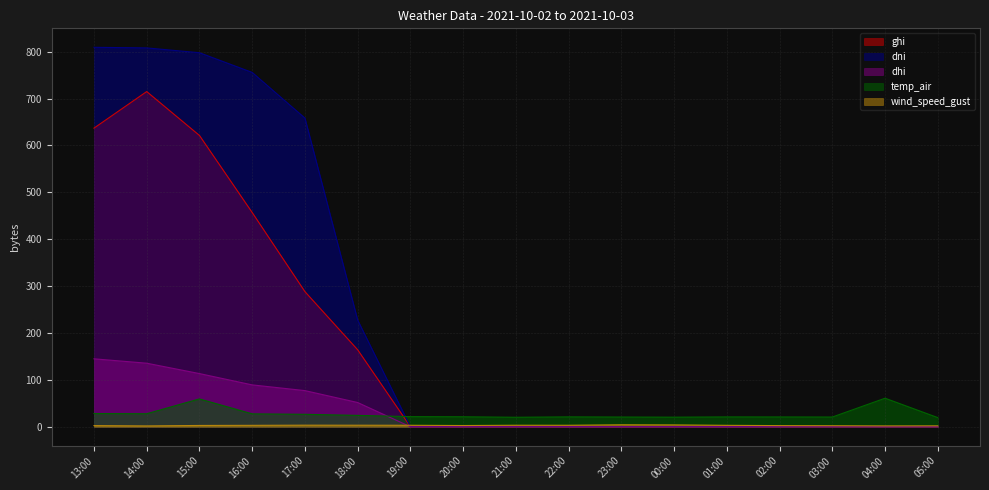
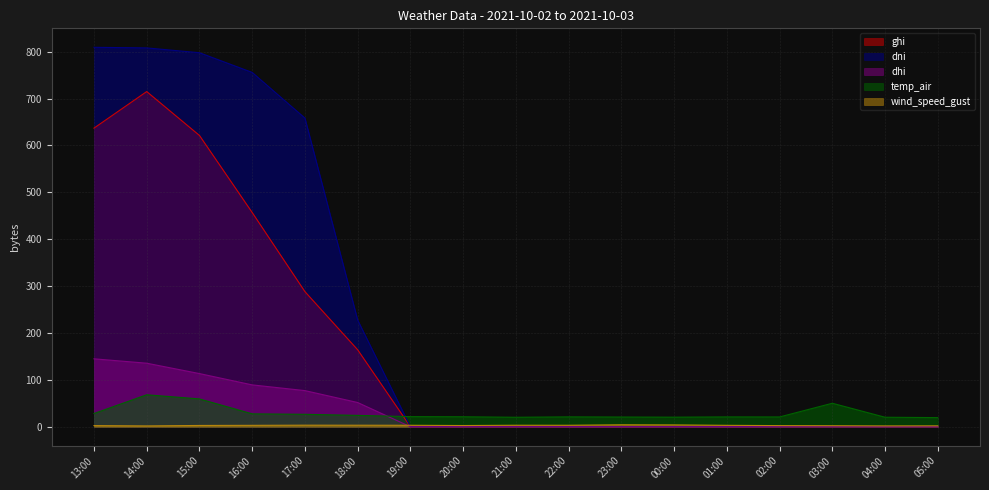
  {
    "ghi": {
      "13:00": 640,
      "14:00": 710,
      "15:00": 620,
      "16:00": 460,
      "17:00": 290,
      "18:00": 160
    },
    "dni": {
      "13:00": 810,
      "14:00": 810,
      "15:00": 800,
      "16:00": 760,
      "17:00": 660,
      "18:00": 230
    },
    "dhi": {
      "13:00": 140,
      "14:00": 140,
      "15:00": 110,
      "16:00": 90,
      "17:00": 80,
      "18:00": 50
    },
    "temp_air": {
      "13:00": 30,
-     "14:00": 30,
+     "14:00": 70,
      "15:00": 60,
      "16:00": 30,
      "17:00": 30,
      "18:00": 20,
      "19:00": 20,
      "20:00": 20,
      "21:00": 20,
      "22:00": 20,
      "23:00": 20,
      "00:00": 20,
      "01:00": 20,
      "02:00": 20,
-     "03:00": 20,
-     "04:00": 60,
+     "03:00": 50,
+     "04:00": 20,
      "05:00": 20
    },
    "wind_speed_gust": {
      "13:00": 0,
      "14:00": 0,
      "15:00": 0,
      "16:00": 0,
      "17:00": 0,
      "18:00": 0
    }
  }
